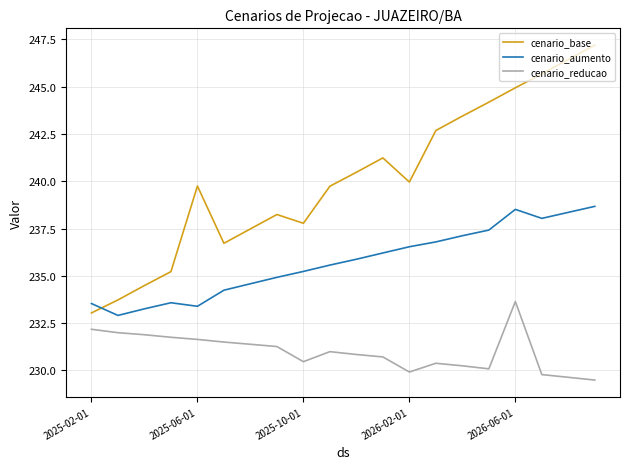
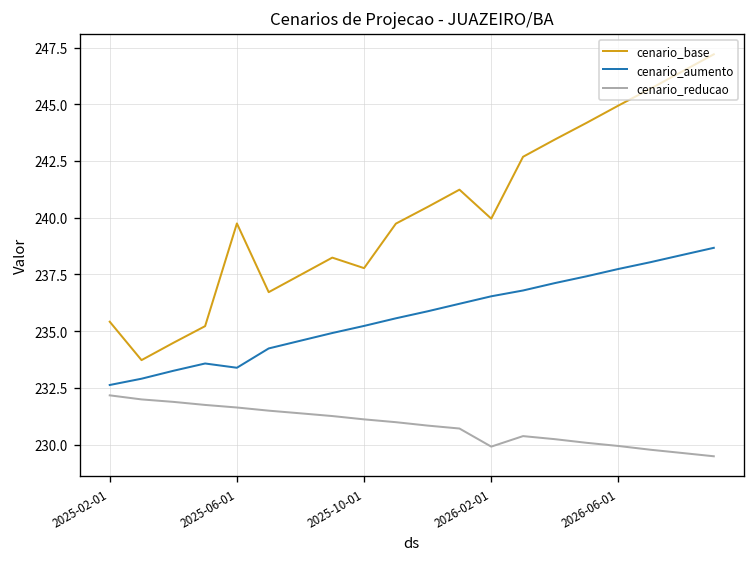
  {
    "cenario_base": {
-     "2025-02-01": 233.0,
+     "2025-02-01": 235.4,
      "2025-06-01": 239.7,
      "2025-10-01": 237.8,
      "2026-02-01": 240.0,
      "2026-06-01": 244.9
    },
    "cenario_aumento": {
-     "2025-02-01": 233.5,
+     "2025-02-01": 232.6,
      "2025-06-01": 233.4,
      "2025-10-01": 235.2,
      "2026-02-01": 236.5,
-     "2026-06-01": 238.5
+     "2026-06-01": 237.7
    },
    "cenario_reducao": {
      "2025-02-01": 232.2,
      "2025-06-01": 231.6,
-     "2025-10-01": 230.5,
+     "2025-10-01": 231.1,
      "2026-02-01": 229.9,
-     "2026-06-01": 233.6
+     "2026-06-01": 229.9
    }
  }
